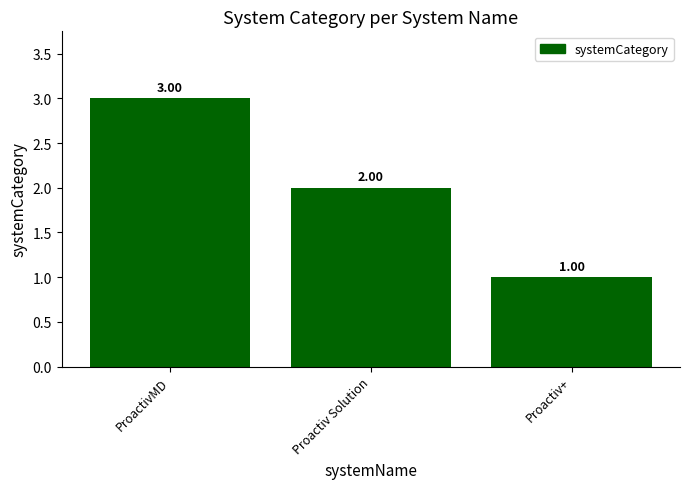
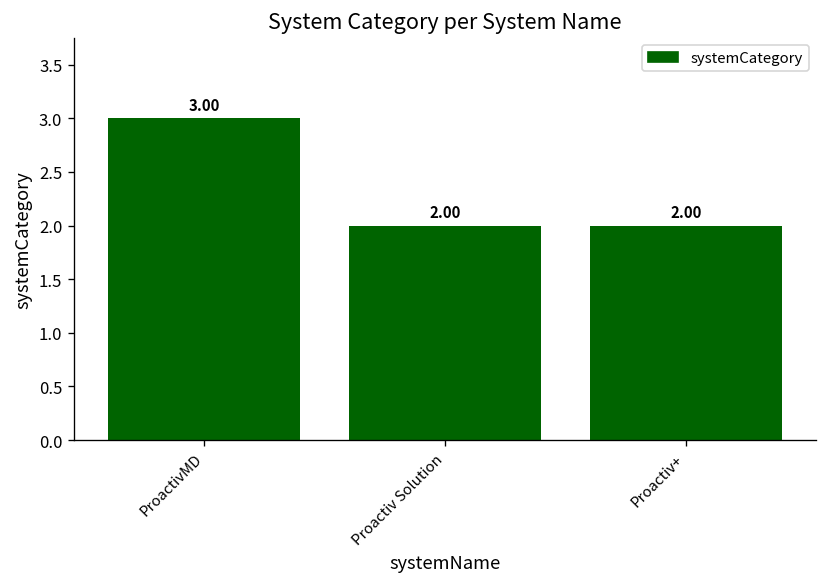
  {
    "ProactivMD": 3.00,
    "Proactiv Solution": 2.00,
-   "Proactiv+": 1.00
+   "Proactiv+": 2.00
  }
